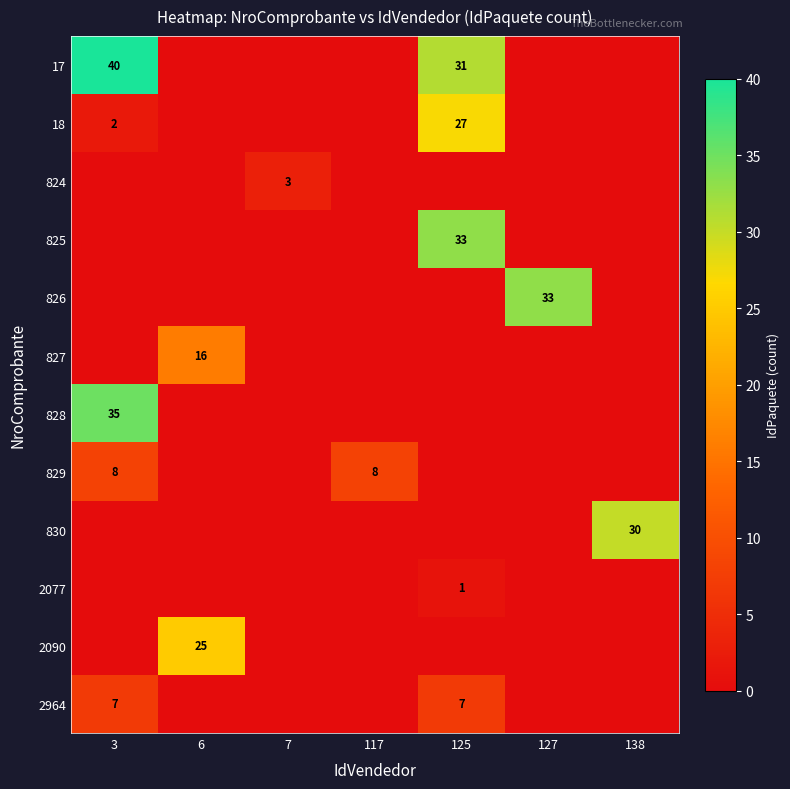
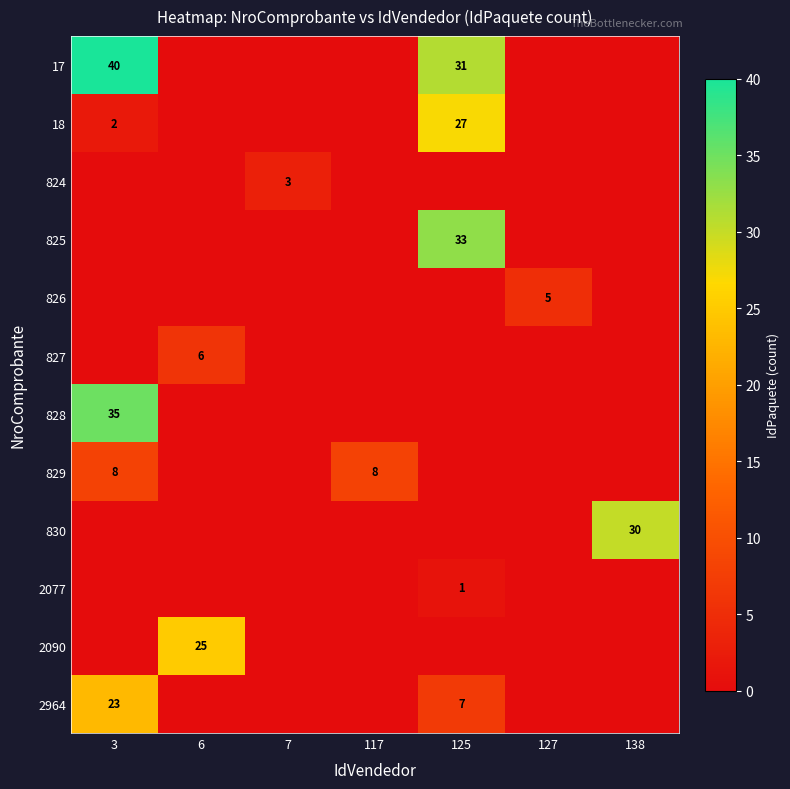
  {
    "17": {
      "3": 40,
      "125": 31
    },
    "18": {
      "3": 2,
      "125": 27
    },
    "824": {
      "7": 3
    },
    "825": {
      "125": 33
    },
    "826": {
-     "127": 33
+     "127": 5
    },
    "827": {
-     "6": 16
+     "6": 6
    },
    "828": {
      "3": 35
    },
    "829": {
      "3": 8,
      "117": 8
    },
    "830": {
      "138": 30
    },
    "2077": {
      "125": 1
    },
    "2090": {
      "6": 25
    },
    "2964": {
-     "3": 7,
+     "3": 23,
      "125": 7
    }
  }
